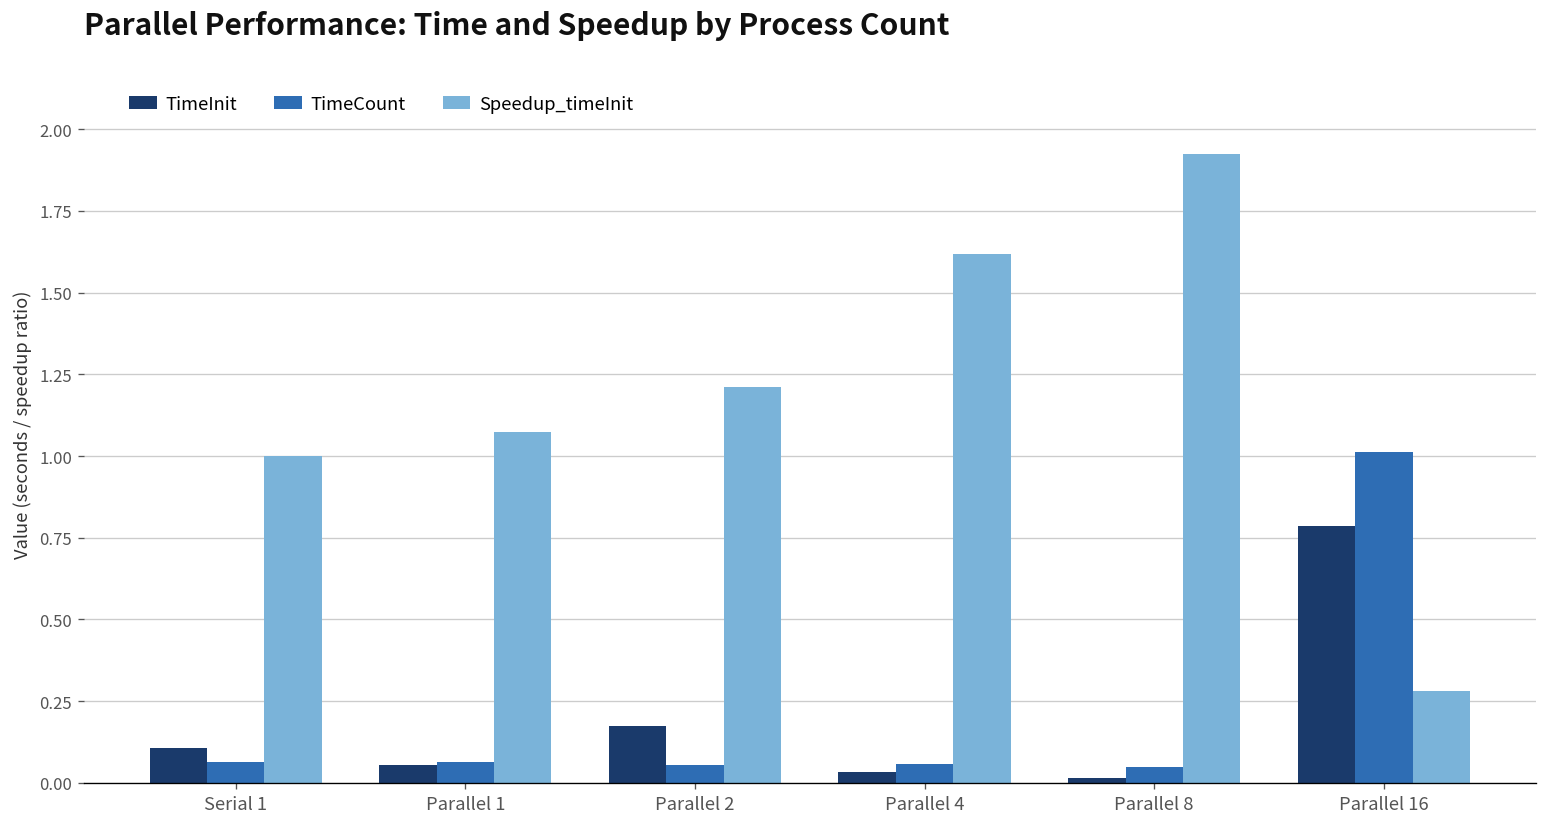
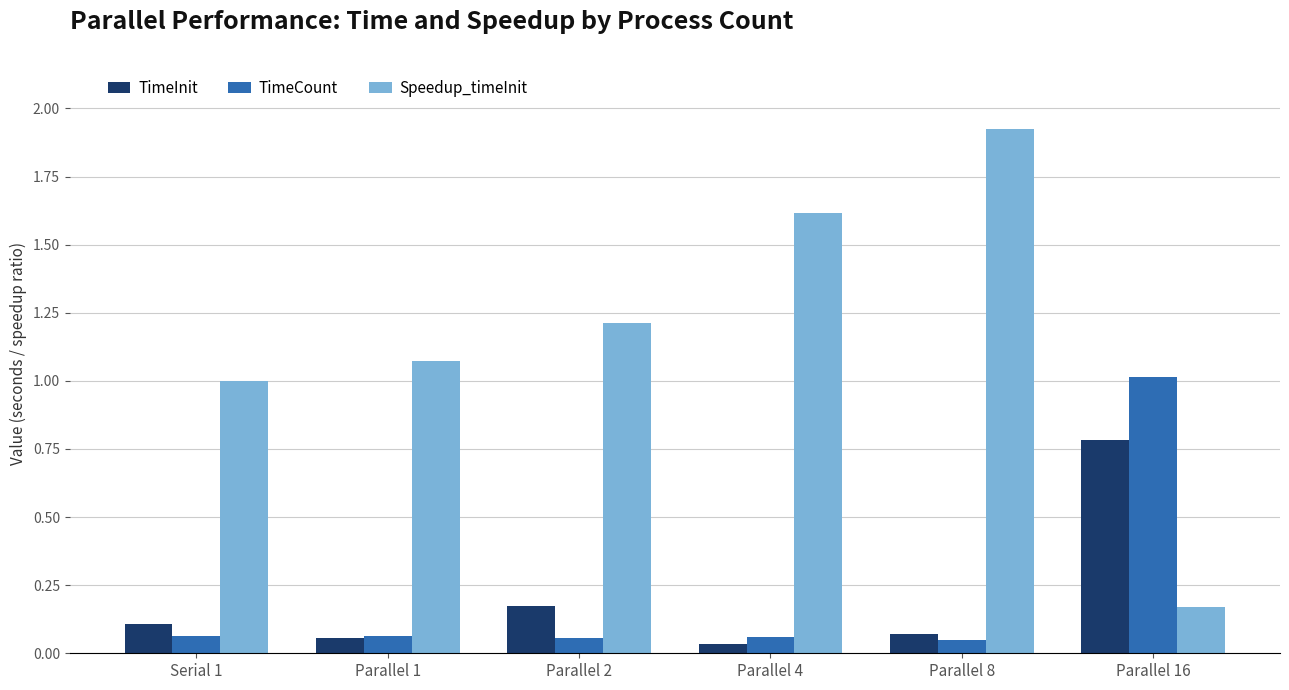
  {
    "TimeInit": {
      "Serial 1": 0.11,
      "Parallel 1": 0.06,
      "Parallel 2": 0.17,
      "Parallel 4": 0.03,
-     "Parallel 8": 0.02,
+     "Parallel 8": 0.07,
      "Parallel 16": 0.78
    },
    "TimeCount": {
      "Serial 1": 0.06,
      "Parallel 1": 0.06,
      "Parallel 2": 0.06,
      "Parallel 4": 0.06,
      "Parallel 8": 0.05,
      "Parallel 16": 1.01
    },
    "Speedup_timeInit": {
      "Serial 1": 1.00,
      "Parallel 1": 1.07,
      "Parallel 2": 1.21,
      "Parallel 4": 1.62,
      "Parallel 8": 1.93,
-     "Parallel 16": 0.28
+     "Parallel 16": 0.17
    }
  }
